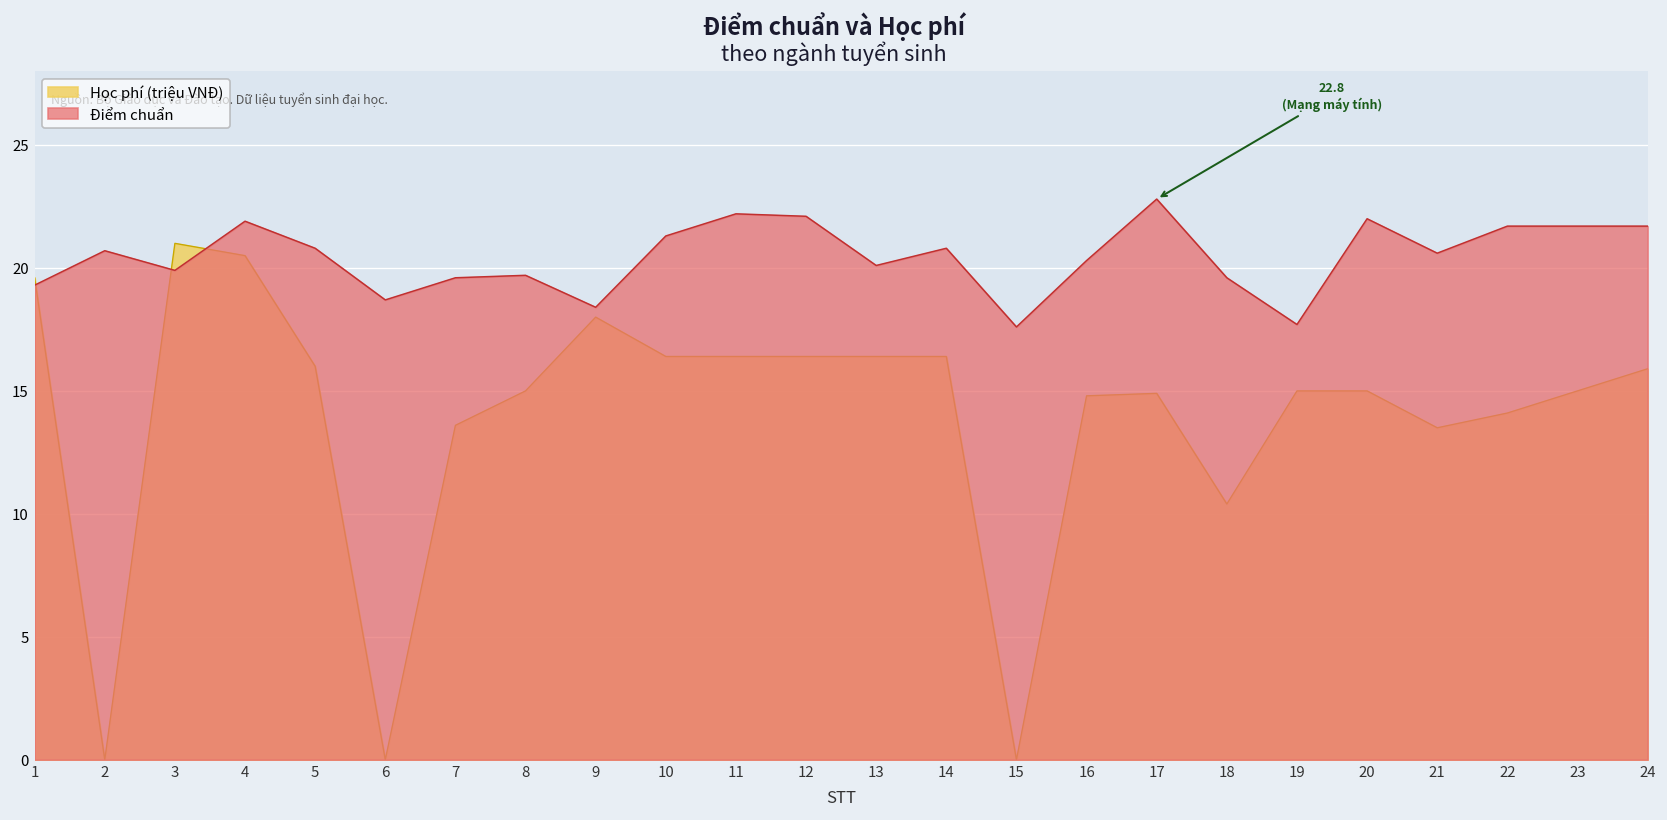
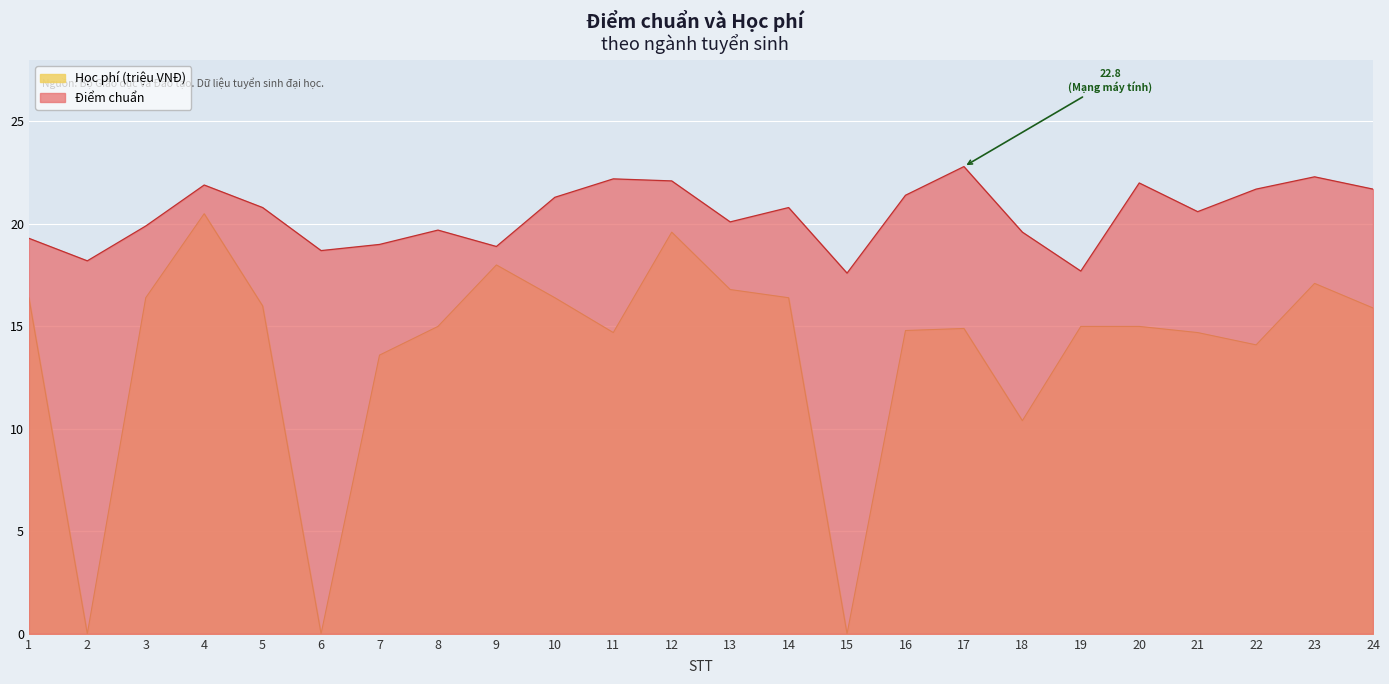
  {
    "Học phí (triệu VNĐ)": {
-     "1": 19.6,
+     "1": 16.4,
      "2": 0.0,
-     "3": 21.0,
+     "3": 16.4,
      "4": 20.5,
      "5": 16.0,
      "6": 0.0,
      "7": 13.6,
      "8": 15.0,
      "9": 18.0,
      "10": 16.4,
-     "11": 16.4,
-     "12": 16.4,
-     "13": 16.4,
+     "11": 14.7,
+     "12": 19.6,
+     "13": 16.8,
      "14": 16.4,
      "15": 0.0,
      "16": 14.8,
      "17": 14.9,
      "18": 10.4,
      "19": 15.0,
      "20": 15.0,
-     "21": 13.5,
+     "21": 14.7,
      "22": 14.1,
-     "23": 15.0,
+     "23": 17.1,
      "24": 15.9
    },
    "Điểm chuẩn": {
      "1": 19.3,
-     "2": 20.7,
+     "2": 18.2,
      "3": 19.9,
      "4": 21.9,
      "5": 20.8,
      "6": 18.7,
-     "7": 19.6,
+     "7": 19.0,
      "8": 19.7,
-     "9": 18.4,
+     "9": 18.9,
      "10": 21.3,
      "11": 22.2,
      "12": 22.1,
      "13": 20.1,
      "14": 20.8,
      "15": 17.6,
-     "16": 20.3,
+     "16": 21.4,
      "18": 19.6,
      "19": 17.7,
      "20": 22.0,
      "21": 20.6,
      "22": 21.7,
-     "23": 21.7,
+     "23": 22.3,
      "24": 21.7
    }
  }
